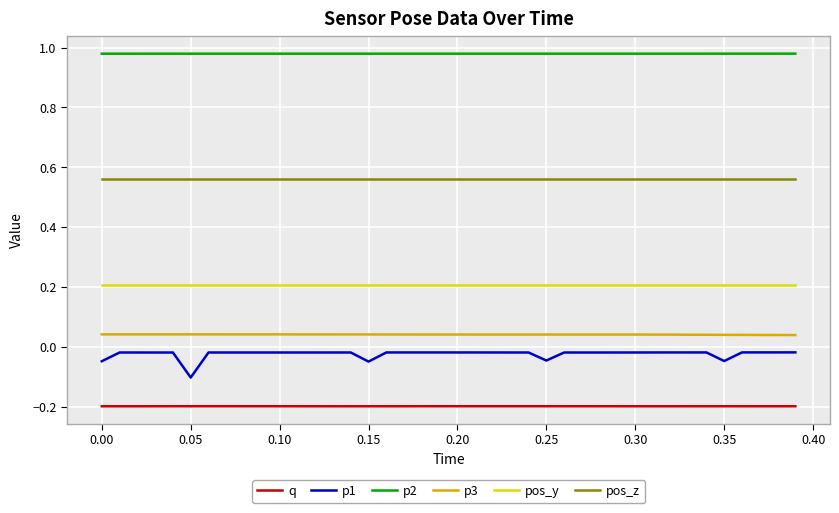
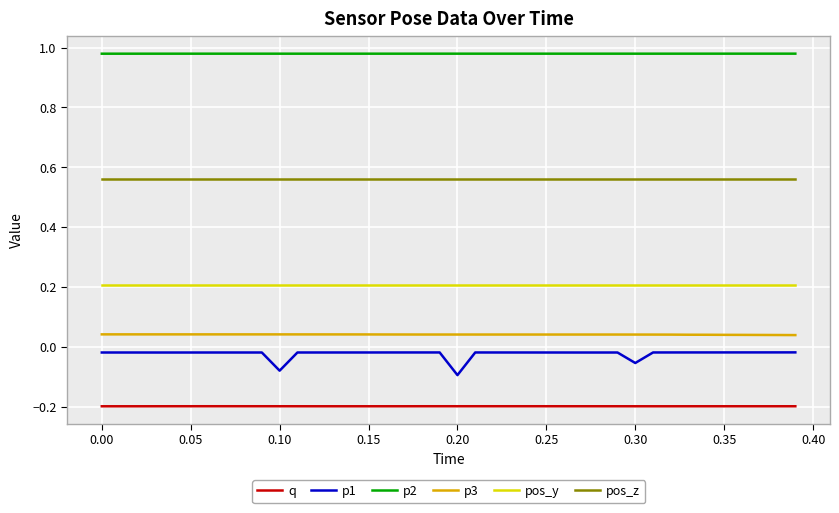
  {
    "q": {
      "0.00": -0.20,
      "0.05": -0.20,
      "0.10": -0.20,
      "0.15": -0.20,
      "0.20": -0.20,
      "0.25": -0.20,
      "0.30": -0.20,
      "0.35": -0.20
    },
    "p1": {
-     "0.00": -0.05,
-     "0.05": -0.10,
-     "0.10": -0.02,
-     "0.15": -0.05,
-     "0.20": -0.02,
-     "0.25": -0.04,
-     "0.30": -0.02,
-     "0.35": -0.05
+     "0.00": -0.02,
+     "0.05": -0.02,
+     "0.10": -0.08,
+     "0.15": -0.02,
+     "0.20": -0.09,
+     "0.25": -0.02,
+     "0.30": -0.05,
+     "0.35": -0.02
    },
    "p2": {
      "0.00": 0.98,
      "0.05": 0.98,
      "0.10": 0.98,
      "0.15": 0.98,
      "0.20": 0.98,
      "0.25": 0.98,
      "0.30": 0.98,
      "0.35": 0.98
    },
    "pos_z": {
      "0.00": 0.56,
      "0.05": 0.56,
      "0.10": 0.56,
      "0.15": 0.56,
      "0.20": 0.56,
      "0.25": 0.56,
      "0.30": 0.56,
      "0.35": 0.56
    }
  }
